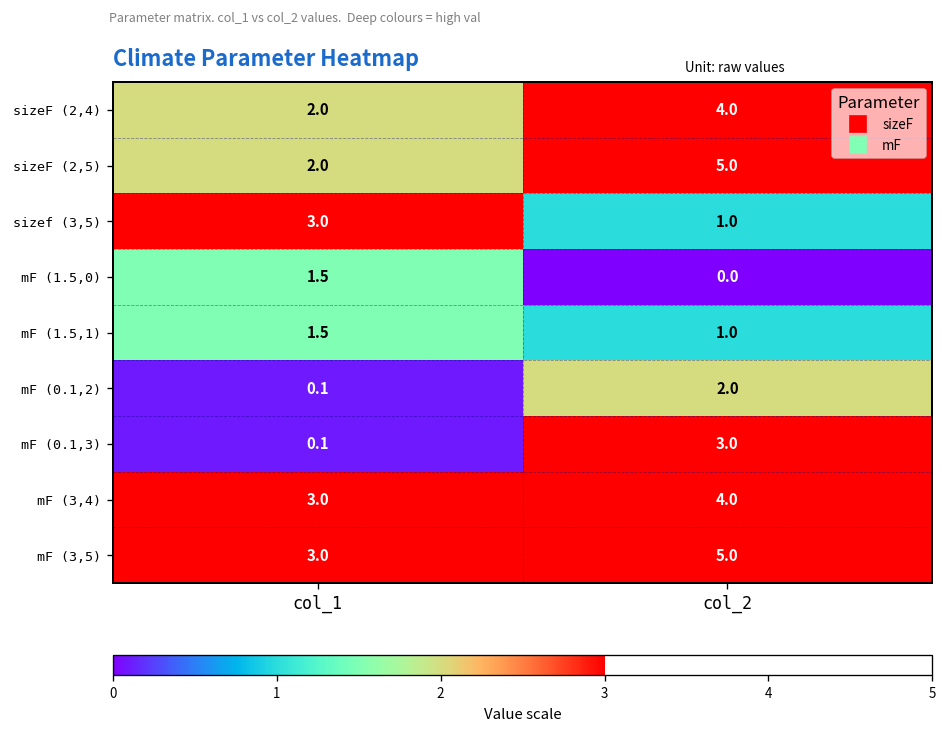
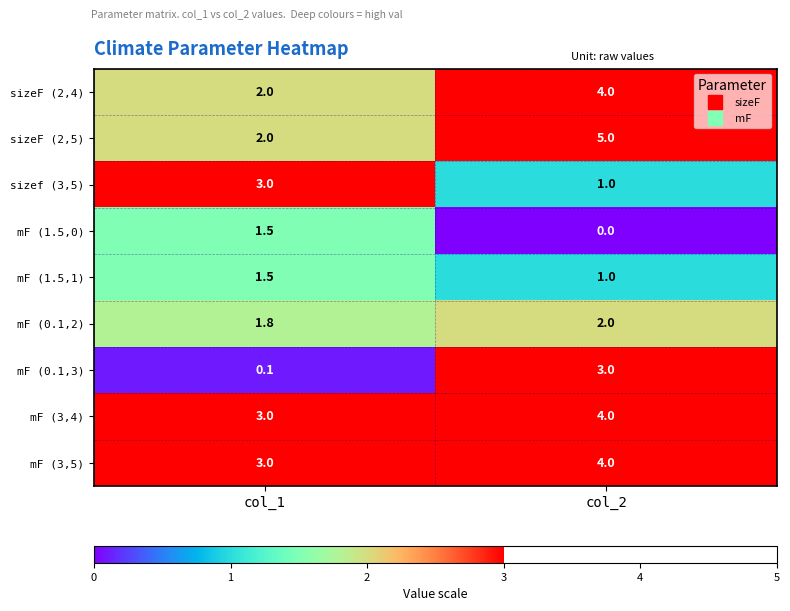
  {
    "sizeF (2,4)": {
      "col_1": 2.0,
      "col_2": 4.0
    },
    "sizeF (2,5)": {
      "col_1": 2.0,
      "col_2": 5.0
    },
    "sizef (3,5)": {
      "col_1": 3.0,
      "col_2": 1.0
    },
    "mF (1.5,0)": {
      "col_1": 1.5,
      "col_2": 0.0
    },
    "mF (1.5,1)": {
      "col_1": 1.5,
      "col_2": 1.0
    },
    "mF (0.1,2)": {
-     "col_1": 0.1,
+     "col_1": 1.8,
      "col_2": 2.0
    },
    "mF (0.1,3)": {
      "col_1": 0.1,
      "col_2": 3.0
    },
    "mF (3,4)": {
      "col_1": 3.0,
      "col_2": 4.0
    },
    "mF (3,5)": {
      "col_1": 3.0,
-     "col_2": 5.0
+     "col_2": 4.0
    }
  }
